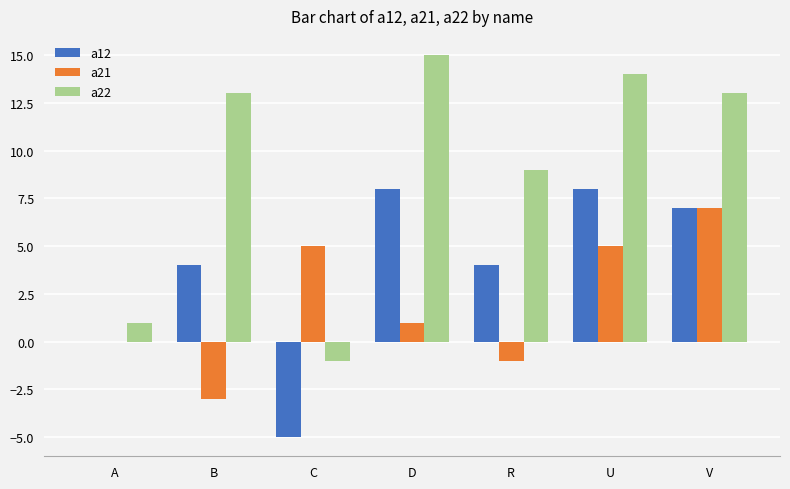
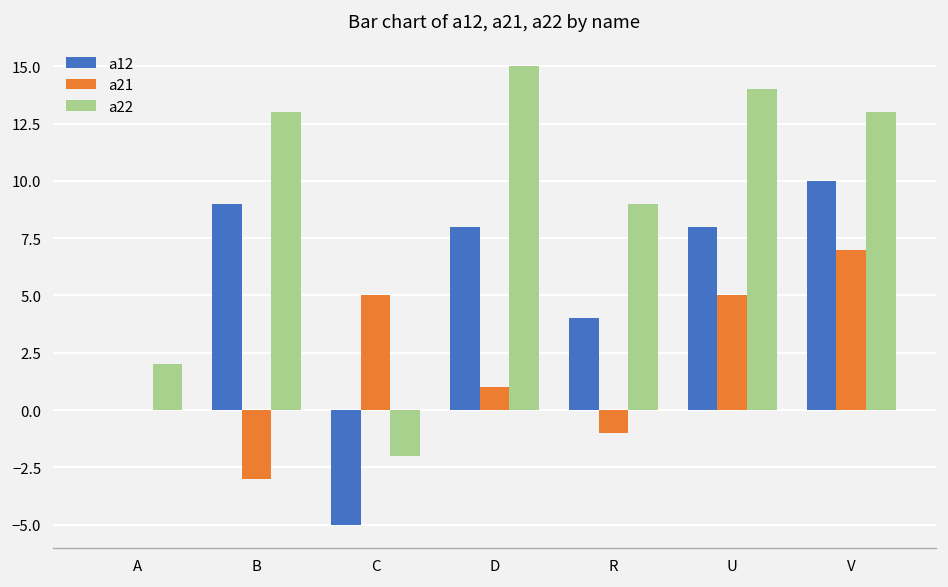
  {
    "a12": {
      "A": 0,
-     "B": 4,
+     "B": 9,
      "C": -5,
      "D": 8,
      "R": 4,
      "U": 8,
-     "V": 7
+     "V": 10
    },
    "a21": {
      "A": 0,
      "B": -3,
      "C": 5,
      "D": 1,
      "R": -1,
      "U": 5,
      "V": 7
    },
    "a22": {
-     "A": 1,
+     "A": 2,
      "B": 13,
-     "C": -1,
+     "C": -2,
      "D": 15,
      "R": 9,
      "U": 14,
      "V": 13
    }
  }
